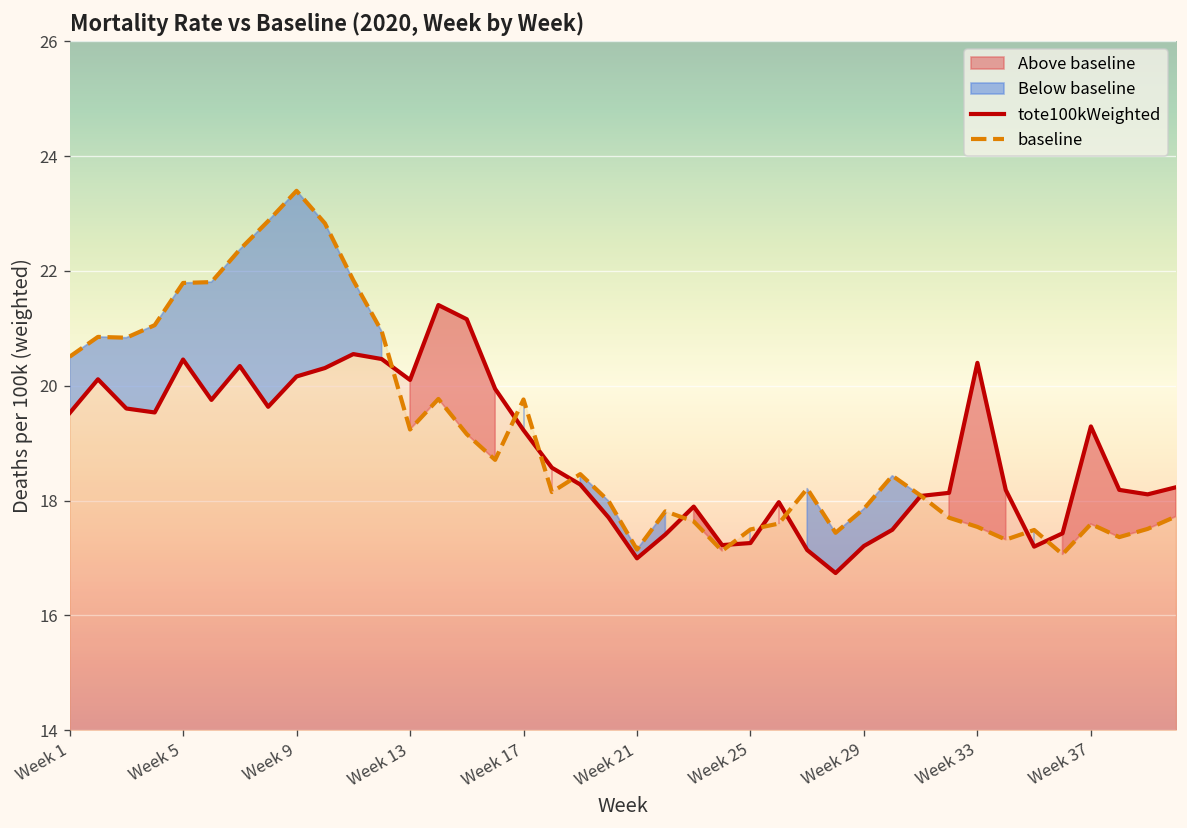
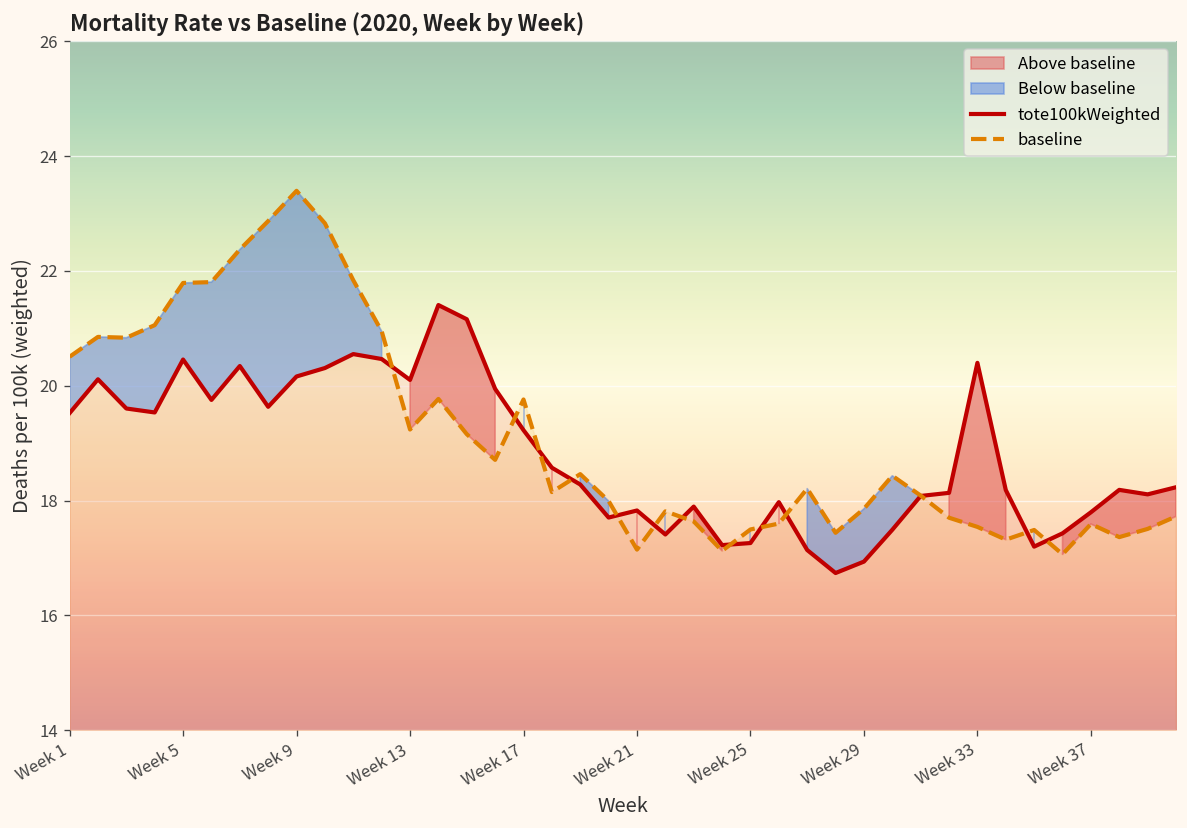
  {
    "tote100kWeighted": {
      "Week 1": 19.5,
      "Week 5": 20.5,
      "Week 9": 20.2,
      "Week 13": 20.1,
      "Week 17": 19.2,
-     "Week 21": 17.0,
+     "Week 21": 17.8,
      "Week 25": 17.3,
-     "Week 29": 17.2,
+     "Week 29": 16.9,
      "Week 33": 20.4,
-     "Week 37": 19.3
+     "Week 37": 17.8
    },
    "baseline": {
      "Week 1": 20.5,
      "Week 5": 21.8,
      "Week 9": 23.4,
      "Week 13": 19.2,
      "Week 17": 19.8,
      "Week 21": 17.1,
      "Week 25": 17.5,
      "Week 29": 17.9,
      "Week 33": 17.5,
      "Week 37": 17.6
    }
  }
